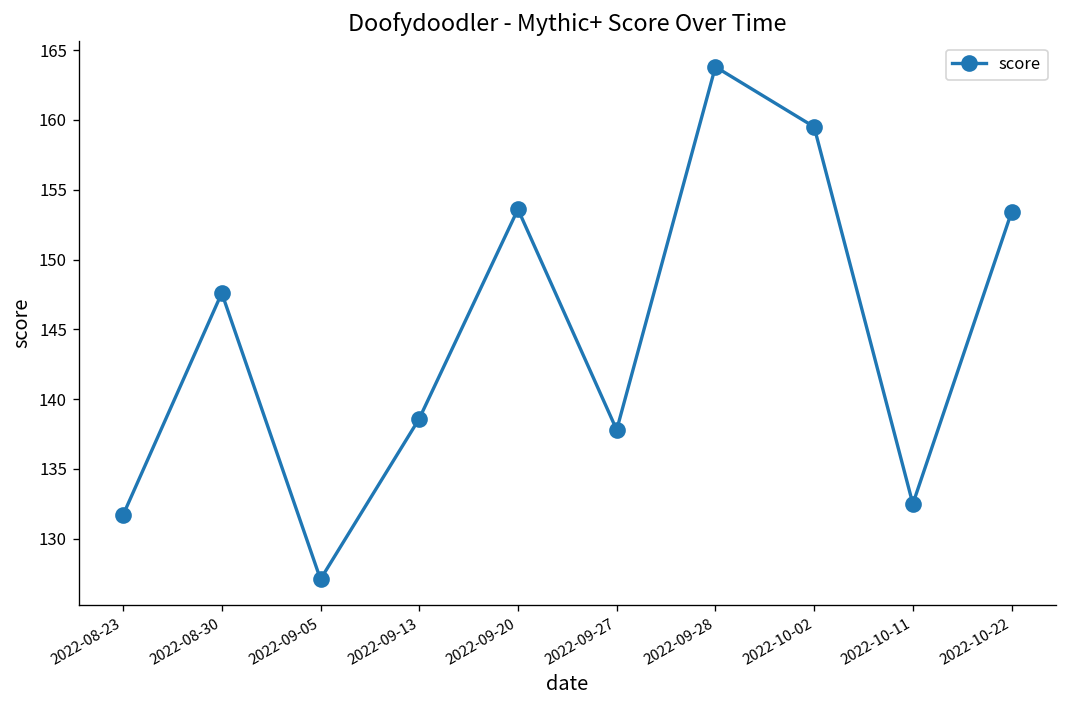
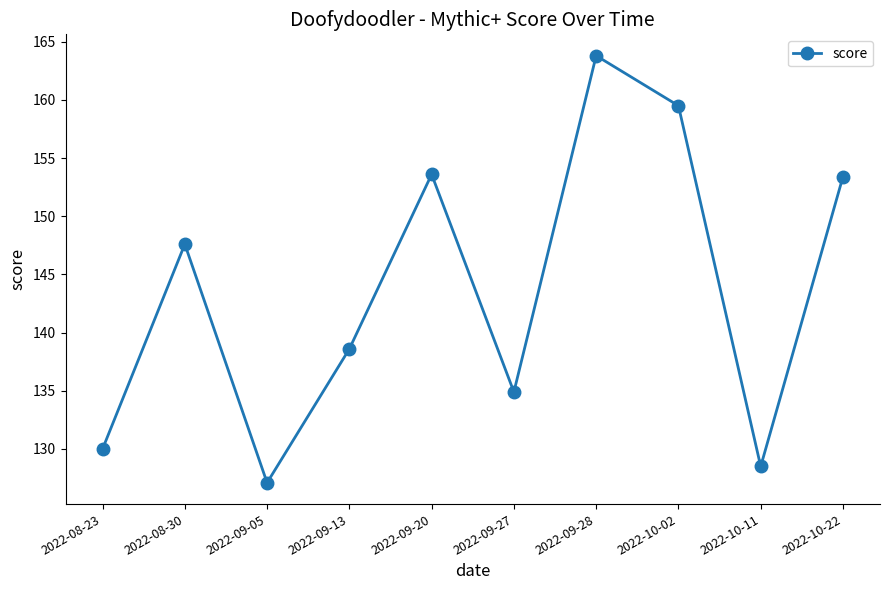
  {
-   "2022-08-23": 131.7,
+   "2022-08-23": 130.0,
    "2022-08-30": 147.6,
    "2022-09-05": 127.1,
    "2022-09-13": 138.6,
    "2022-09-20": 153.6,
-   "2022-09-27": 137.8,
+   "2022-09-27": 134.9,
    "2022-09-28": 163.8,
    "2022-10-02": 159.5,
-   "2022-10-11": 132.5,
+   "2022-10-11": 128.5,
    "2022-10-22": 153.4
  }
